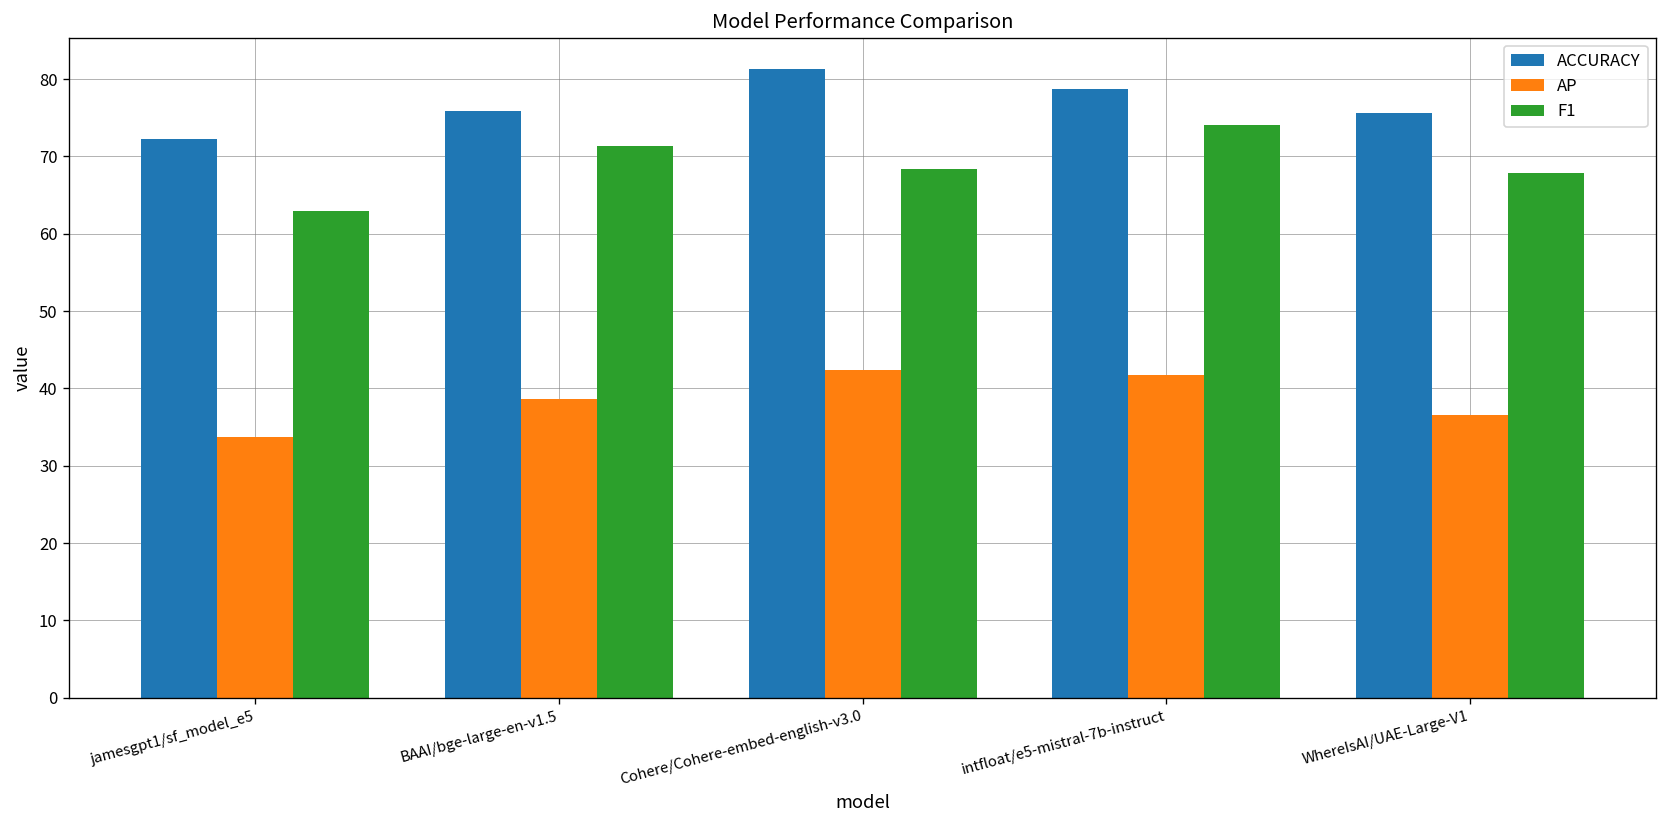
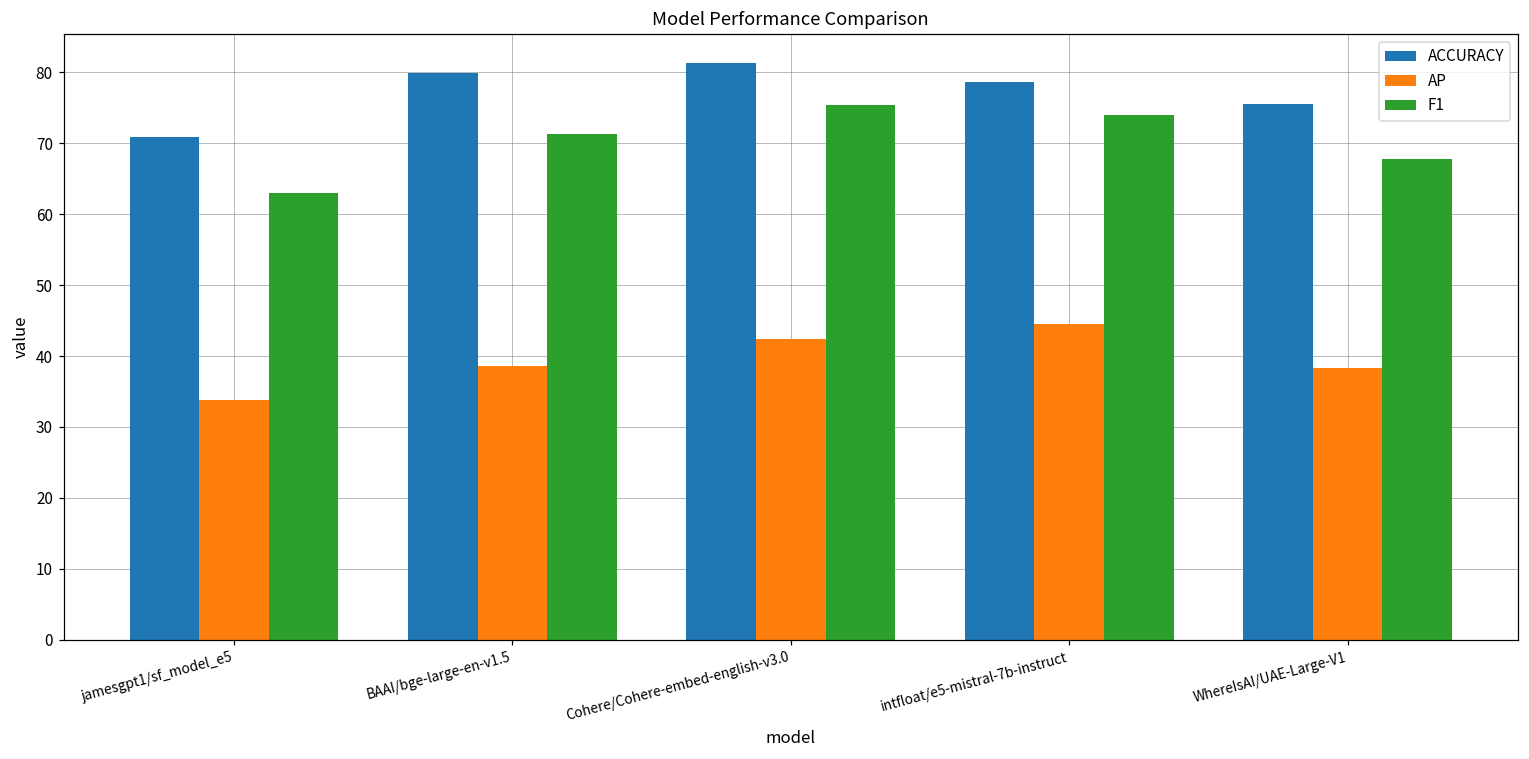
  {
    "ACCURACY": {
-     "jamesgpt1/sf_model_e5": 72,
-     "BAAI/bge-large-en-v1.5": 76,
+     "jamesgpt1/sf_model_e5": 71,
+     "BAAI/bge-large-en-v1.5": 80,
      "Cohere/Cohere-embed-english-v3.0": 81,
      "intfloat/e5-mistral-7b-instruct": 79,
      "WhereIsAI/UAE-Large-V1": 76
    },
    "AP": {
      "jamesgpt1/sf_model_e5": 34,
      "BAAI/bge-large-en-v1.5": 39,
      "Cohere/Cohere-embed-english-v3.0": 42,
-     "intfloat/e5-mistral-7b-instruct": 42,
-     "WhereIsAI/UAE-Large-V1": 37
+     "intfloat/e5-mistral-7b-instruct": 45,
+     "WhereIsAI/UAE-Large-V1": 38
    },
    "F1": {
      "jamesgpt1/sf_model_e5": 63,
      "BAAI/bge-large-en-v1.5": 71,
-     "Cohere/Cohere-embed-english-v3.0": 68,
+     "Cohere/Cohere-embed-english-v3.0": 75,
      "intfloat/e5-mistral-7b-instruct": 74,
      "WhereIsAI/UAE-Large-V1": 68
    }
  }
